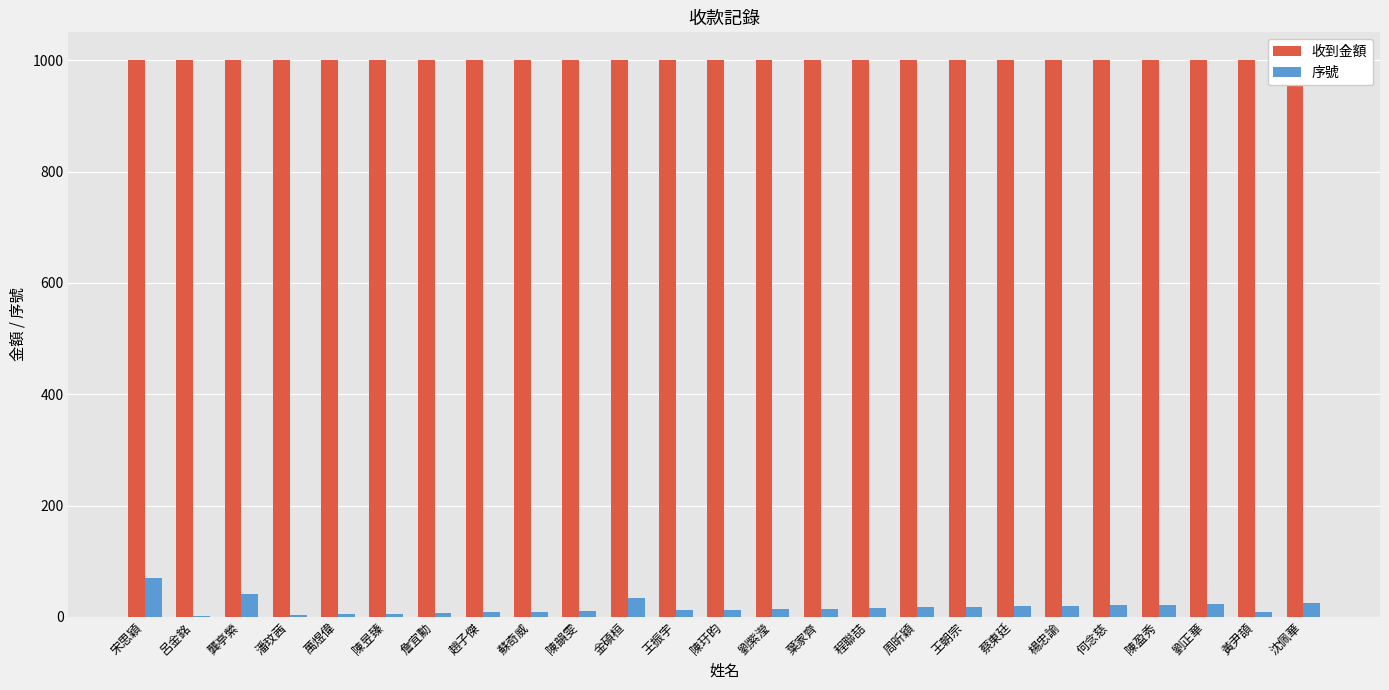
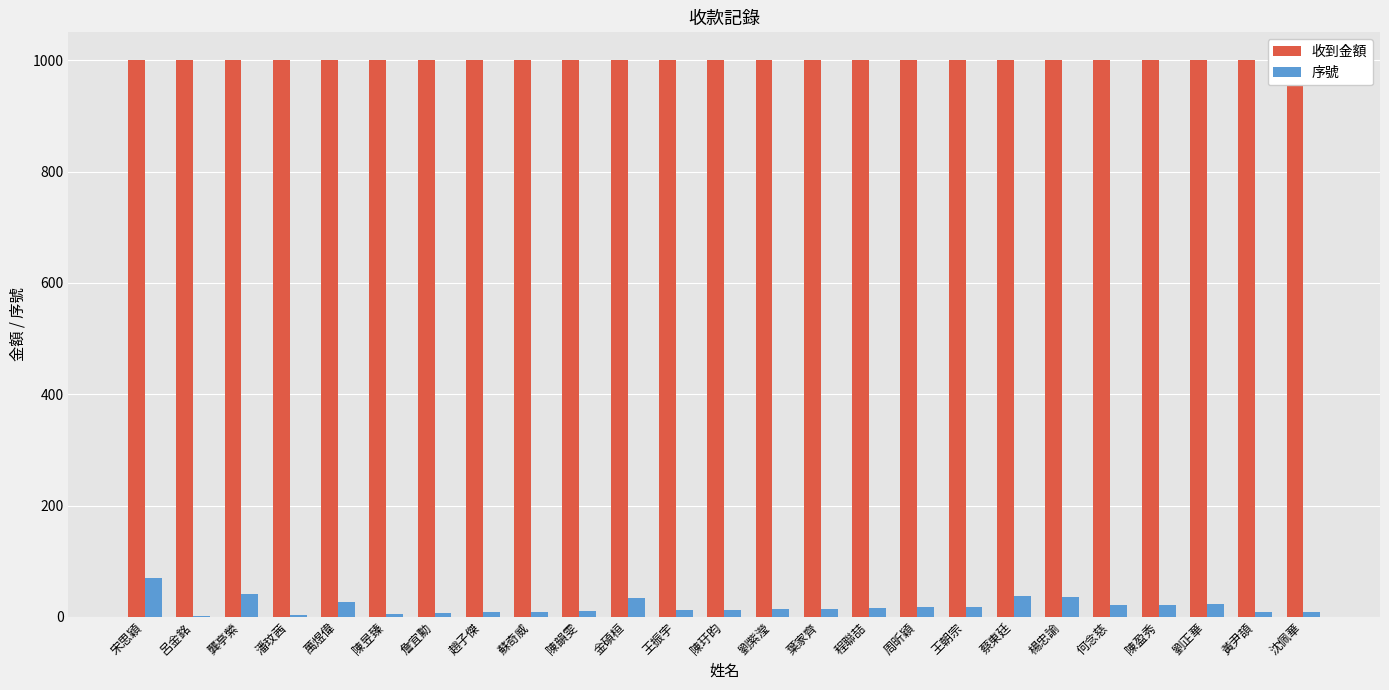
  {
    "收到金額": {
      "宋思穎": 1000,
      "呂金銘": 1000,
      "龔亭縈": 1000,
      "潘玟茜": 1000,
      "萬煜偉": 1000,
      "陳昱臻": 1000,
      "詹宜勳": 1000,
      "趙子傑": 1000,
      "蘇奇威": 1000,
      "陳韻雯": 1000,
      "金碩桓": 1000,
      "王振宇": 1000,
      "陳玗昀": 1000,
      "劉紫瀅": 1000,
      "葉家齊": 1000,
      "程聯喆": 1000,
      "周昕穎": 1000,
      "王朝宗": 1000,
      "蔡東廷": 1000,
      "楊忠諭": 1000,
      "何念慈": 1000,
      "陳盈秀": 1000,
      "劉正華": 1000,
      "黃尹頡": 1000
    },
    "序號": {
      "宋思穎": 70,
      "龔亭縈": 40,
-     "萬煜偉": 10,
+     "萬煜偉": 30,
      "陳昱臻": 10,
      "詹宜勳": 10,
      "趙子傑": 10,
      "蘇奇威": 10,
      "陳韻雯": 10,
      "金碩桓": 30,
      "王振宇": 10,
      "陳玗昀": 10,
      "劉紫瀅": 10,
      "葉家齊": 20,
      "程聯喆": 20,
      "周昕穎": 20,
      "王朝宗": 20,
-     "蔡東廷": 20,
-     "楊忠諭": 20,
+     "蔡東廷": 40,
+     "楊忠諭": 40,
      "何念慈": 20,
      "陳盈秀": 20,
      "劉正華": 20,
      "黃尹頡": 10,
-     "沈佩華": 30
+     "沈佩華": 10
    }
  }
